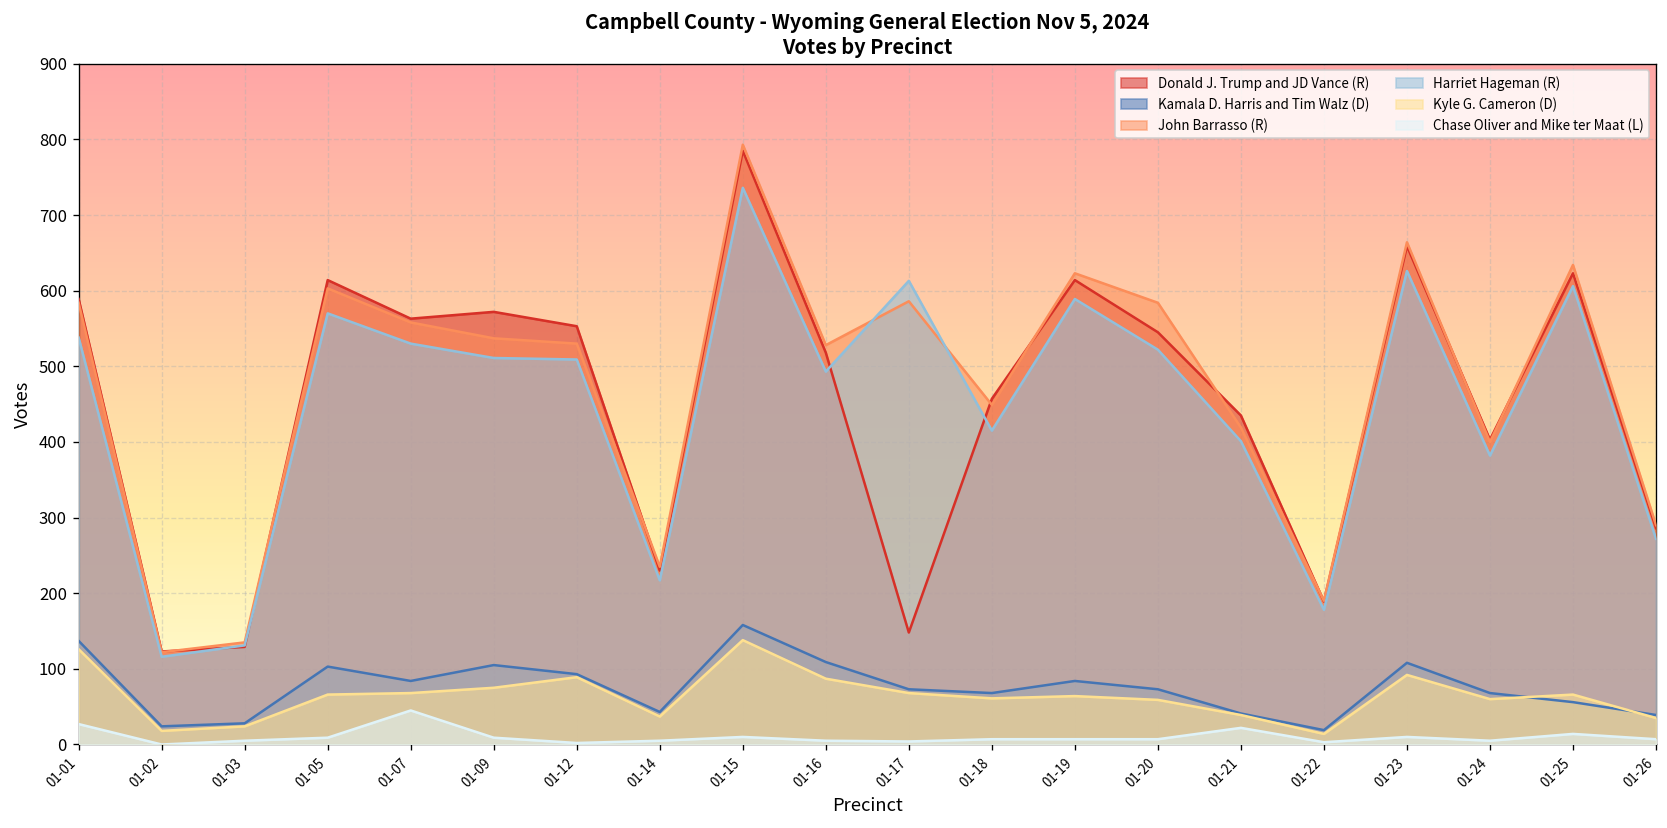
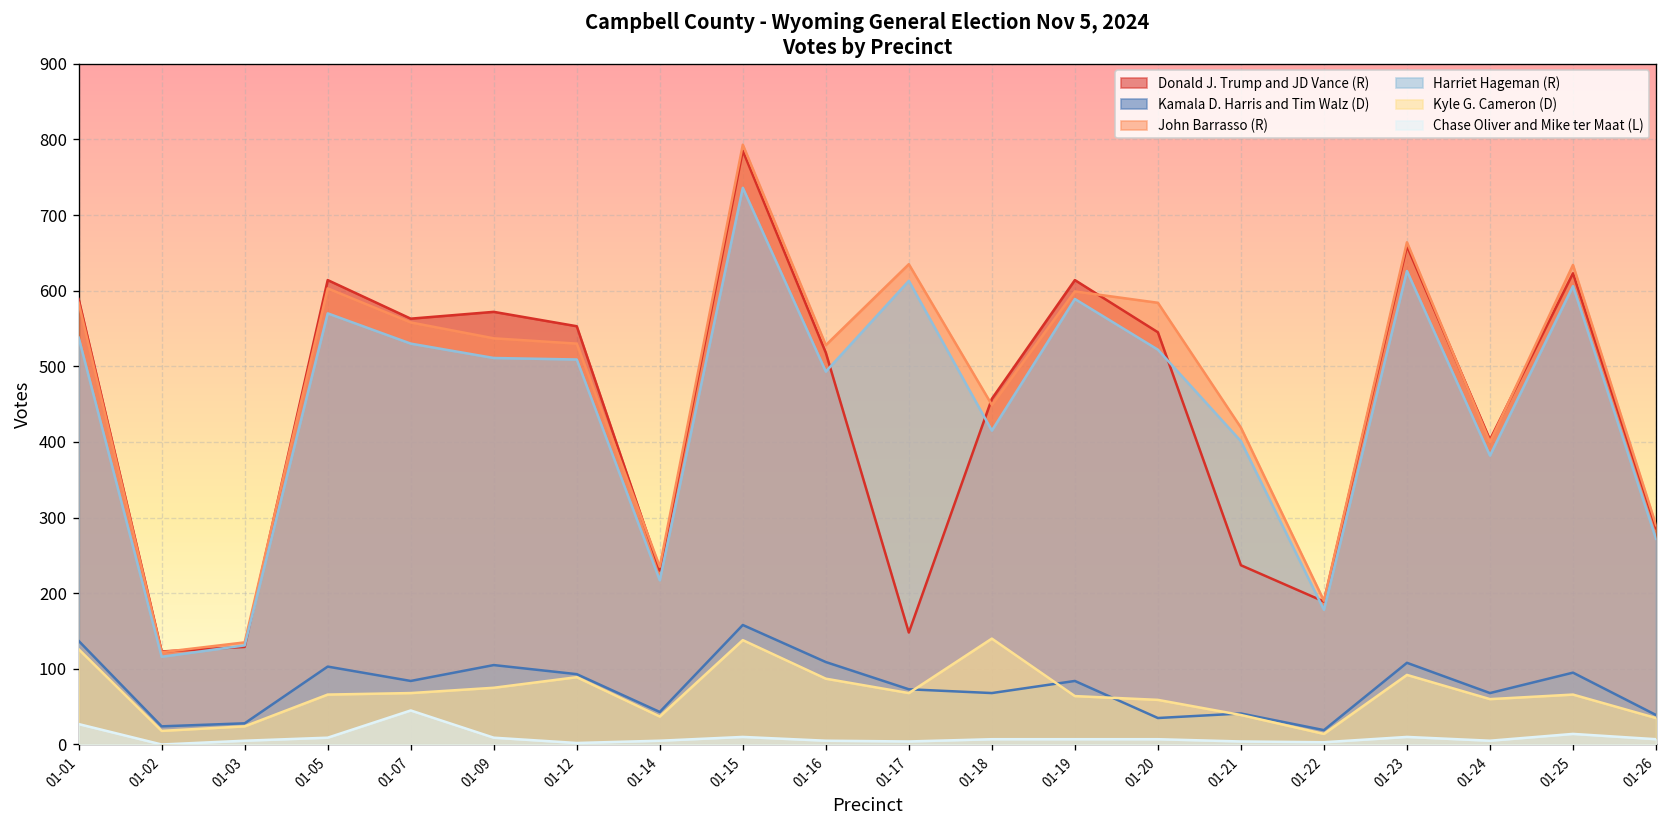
  {
    "Donald J. Trump and JD Vance (R)": {
      "01-01": 590,
      "01-05": 610,
      "01-07": 560,
      "01-09": 570,
      "01-12": 550,
      "01-14": 230,
      "01-15": 790,
      "01-16": 520,
      "01-17": 150,
      "01-18": 460,
      "01-19": 610,
      "01-20": 550,
-     "01-21": 440,
+     "01-21": 240,
      "01-23": 660,
      "01-25": 620
    },
    "Kamala D. Harris and Tim Walz (D)": {
      "01-01": 140,
      "01-02": 20,
      "01-05": 100,
      "01-07": 80,
      "01-09": 110,
      "01-14": 40,
      "01-15": 160,
      "01-16": 110,
      "01-17": 70,
      "01-18": 70,
      "01-19": 80,
-     "01-20": 70,
+     "01-20": 40,
      "01-22": 20,
      "01-23": 110,
      "01-24": 70,
-     "01-25": 60
+     "01-25": 100
    },
    "John Barrasso (R)": {
      "01-01": 580,
      "01-05": 600,
      "01-07": 560,
      "01-09": 540,
      "01-12": 530,
      "01-14": 240,
      "01-15": 790,
      "01-16": 530,
-     "01-17": 590,
+     "01-17": 640,
      "01-18": 450,
-     "01-19": 620,
+     "01-19": 600,
      "01-20": 580,
      "01-21": 420,
      "01-23": 660,
      "01-25": 630
    },
    "Harriet Hageman (R)": {
      "01-01": 540,
      "01-02": 120,
      "01-05": 570,
      "01-07": 530,
      "01-09": 510,
      "01-12": 510,
      "01-14": 220,
      "01-15": 740,
      "01-16": 490,
      "01-17": 610,
      "01-18": 420,
      "01-19": 590,
      "01-20": 520,
      "01-21": 400,
      "01-22": 180,
      "01-23": 630,
      "01-24": 380,
      "01-25": 610,
      "01-26": 270
    },
    "Kyle G. Cameron (D)": {
      "01-01": 130,
      "01-02": 20,
      "01-05": 70,
      "01-07": 70,
      "01-09": 80,
      "01-14": 40,
      "01-15": 140,
      "01-16": 90,
      "01-17": 70,
-     "01-18": 60,
+     "01-18": 140,
      "01-19": 60,
      "01-20": 60,
      "01-22": 10,
      "01-23": 90,
      "01-24": 60,
      "01-25": 70
    },
    "Chase Oliver and Mike ter Maat (L)": {
      "01-01": 30,
      "01-02": 0,
      "01-03": 10,
      "01-05": 10,
      "01-07": 50,
      "01-09": 10,
      "01-12": 0,
      "01-14": 10,
      "01-15": 10,
      "01-16": 10,
      "01-17": 0,
      "01-18": 10,
      "01-19": 10,
      "01-20": 10,
-     "01-21": 20,
+     "01-21": 0,
      "01-22": 0,
      "01-23": 10,
      "01-24": 10,
      "01-25": 10,
      "01-26": 10
    }
  }
